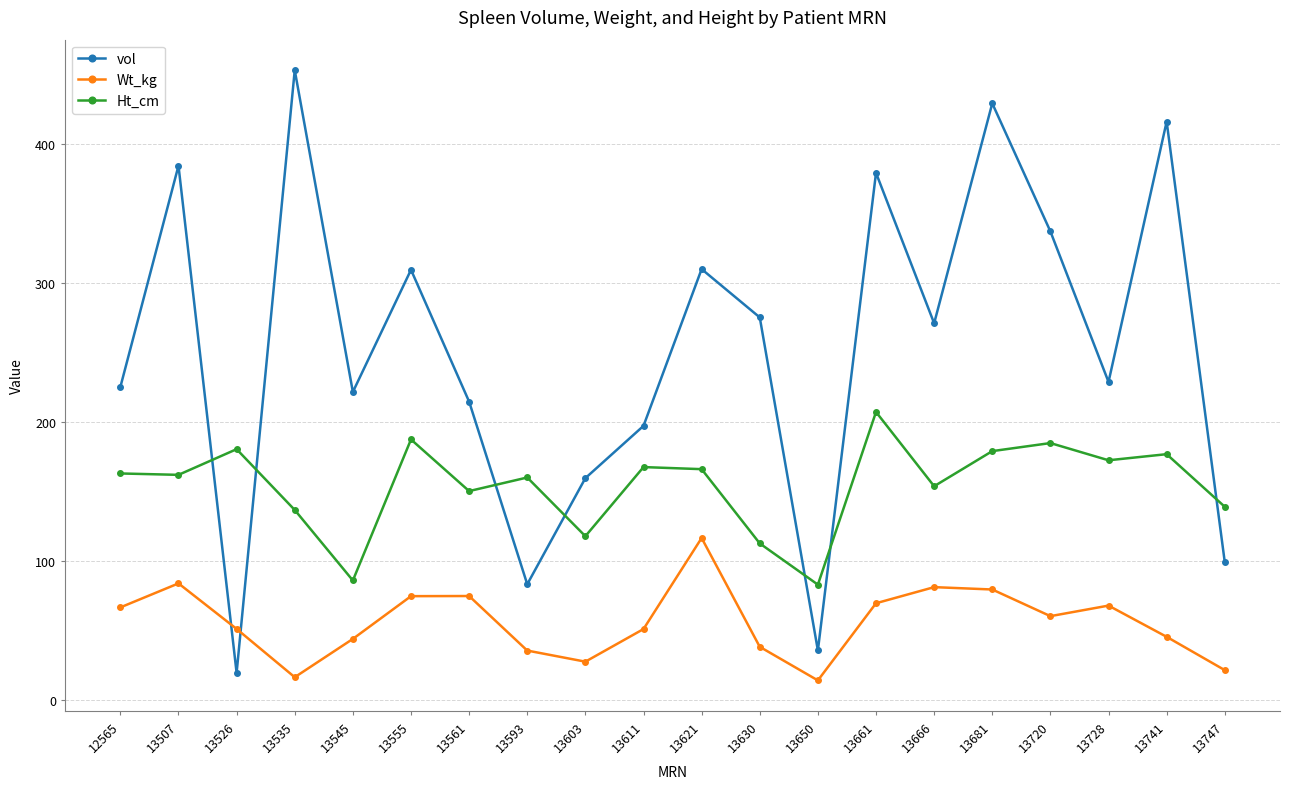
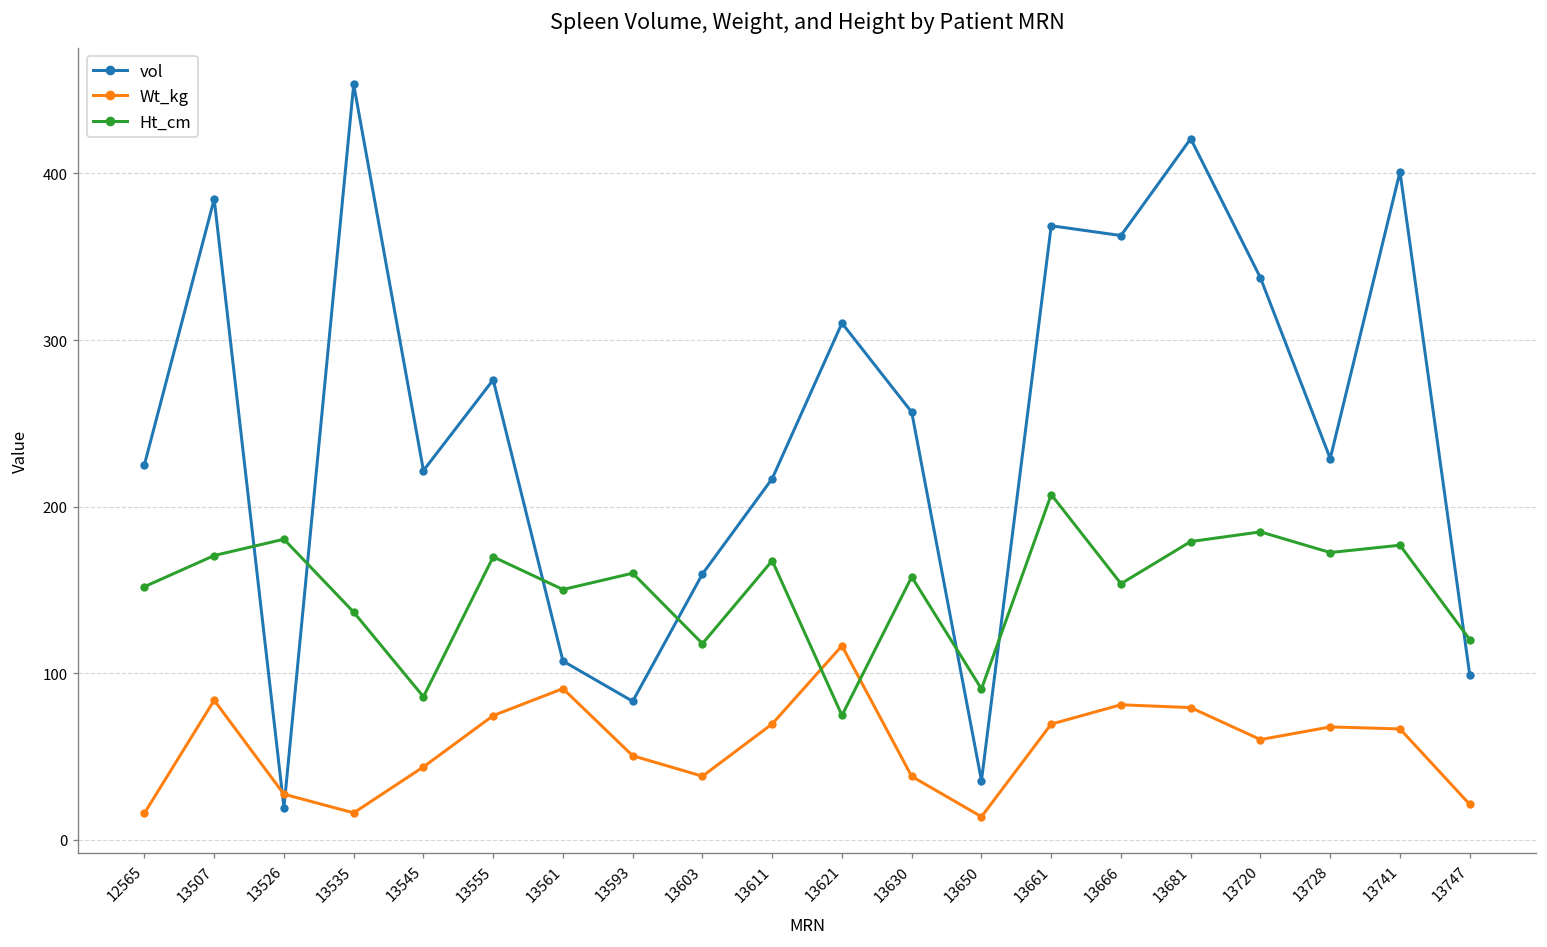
  {
    "vol": {
      "12565": 225,
      "13507": 385,
      "13526": 19,
      "13535": 453,
      "13545": 222,
-     "13555": 310,
-     "13561": 215,
+     "13555": 276,
+     "13561": 107,
      "13593": 83,
      "13603": 160,
-     "13611": 197,
+     "13611": 217,
      "13621": 310,
-     "13630": 275,
+     "13630": 257,
      "13650": 35,
-     "13661": 379,
-     "13666": 271,
-     "13681": 430,
+     "13661": 369,
+     "13666": 363,
+     "13681": 421,
      "13720": 337,
      "13728": 229,
-     "13741": 416,
+     "13741": 401,
      "13747": 99
    },
    "Wt_kg": {
-     "12565": 66,
+     "12565": 16,
      "13507": 84,
-     "13526": 51,
+     "13526": 27,
      "13535": 16,
      "13545": 44,
      "13555": 75,
-     "13561": 75,
-     "13593": 35,
-     "13603": 27,
-     "13611": 51,
+     "13561": 91,
+     "13593": 50,
+     "13603": 38,
+     "13611": 70,
      "13621": 116,
      "13630": 38,
      "13650": 14,
      "13661": 69,
      "13666": 81,
      "13681": 79,
      "13720": 60,
      "13728": 68,
-     "13741": 45,
+     "13741": 67,
      "13747": 21
    },
    "Ht_cm": {
-     "12565": 163,
-     "13507": 162,
+     "12565": 152,
+     "13507": 171,
      "13526": 180,
      "13535": 137,
      "13545": 86,
-     "13555": 187,
+     "13555": 170,
      "13561": 150,
      "13593": 160,
      "13603": 118,
      "13611": 168,
-     "13621": 166,
-     "13630": 113,
-     "13650": 83,
+     "13621": 75,
+     "13630": 158,
+     "13650": 91,
      "13661": 207,
      "13666": 154,
      "13681": 179,
      "13720": 185,
      "13728": 172,
      "13741": 177,
-     "13747": 139
+     "13747": 120
    }
  }
